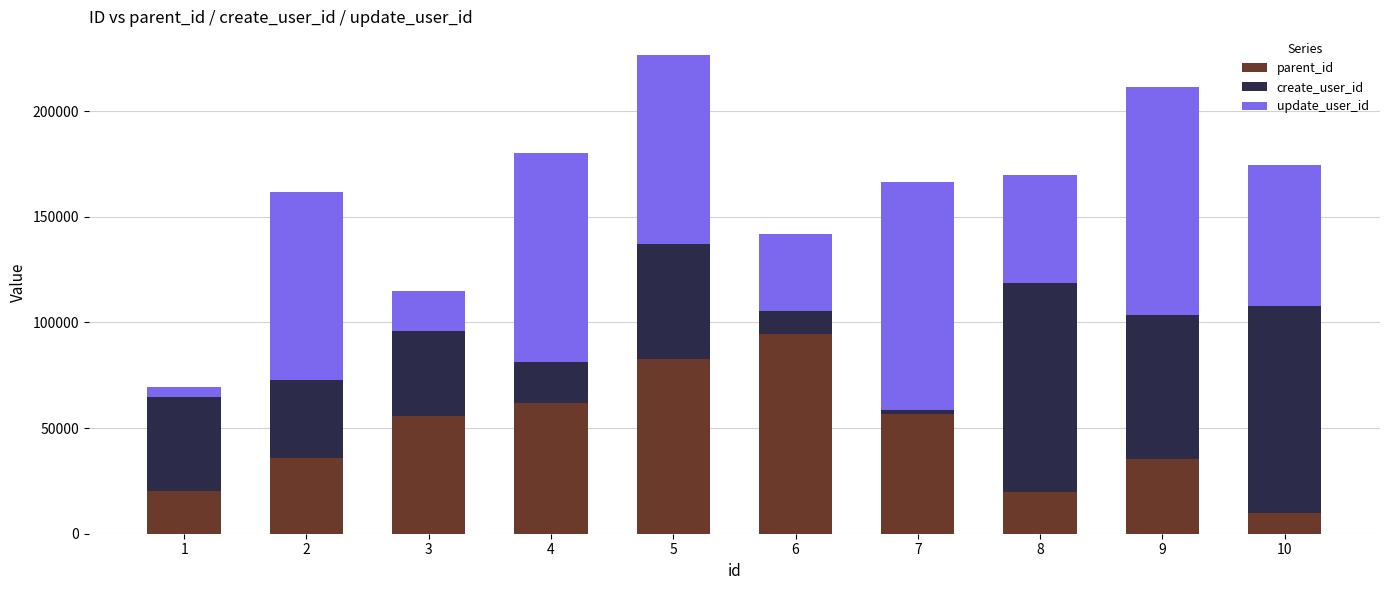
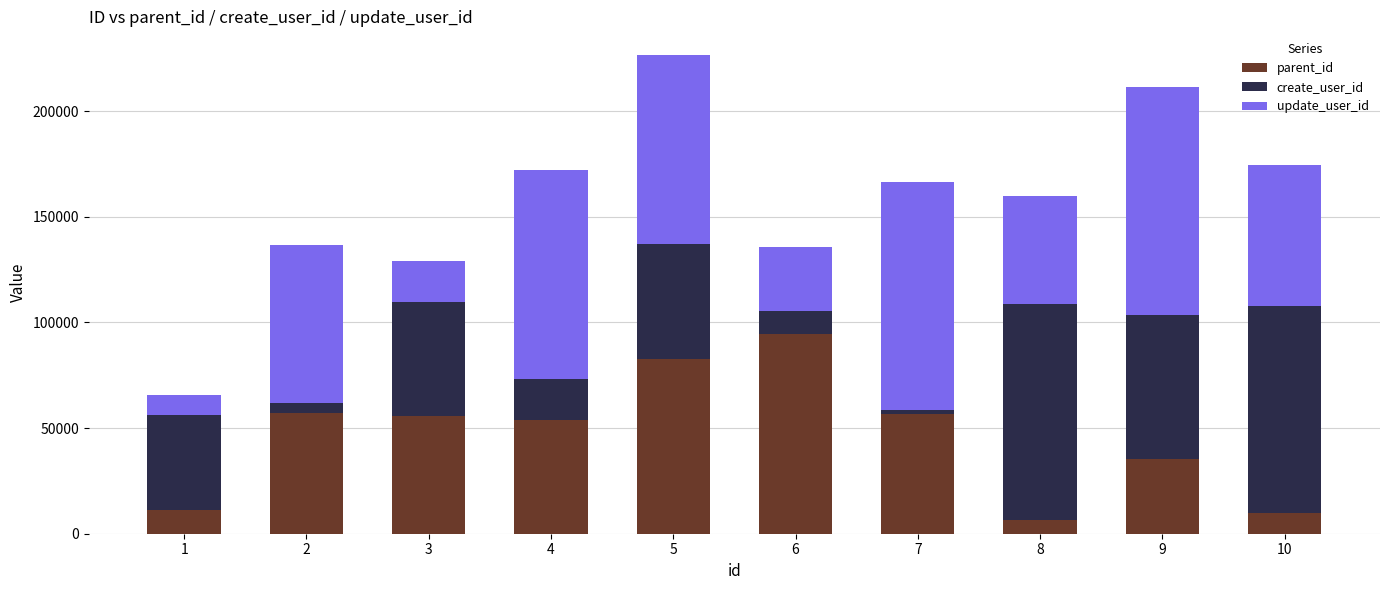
  {
    "parent_id": {
-     "1": 20000,
-     "2": 36000,
+     "1": 11000,
+     "2": 57000,
      "3": 56000,
-     "4": 62000,
+     "4": 54000,
      "5": 83000,
      "6": 94000,
      "7": 57000,
-     "8": 20000,
+     "8": 6000,
      "9": 35000,
      "10": 10000
    },
    "create_user_id": {
      "1": 45000,
-     "2": 37000,
-     "3": 40000,
+     "2": 4000,
+     "3": 54000,
      "4": 20000,
      "5": 54000,
      "6": 11000,
      "7": 2000,
-     "8": 99000,
+     "8": 102000,
      "9": 68000,
      "10": 98000
    },
    "update_user_id": {
-     "1": 5000,
-     "2": 89000,
+     "1": 10000,
+     "2": 75000,
      "3": 19000,
      "4": 99000,
      "5": 89000,
-     "6": 36000,
+     "6": 30000,
      "7": 108000,
      "8": 51000,
      "9": 108000,
      "10": 67000
    }
  }
